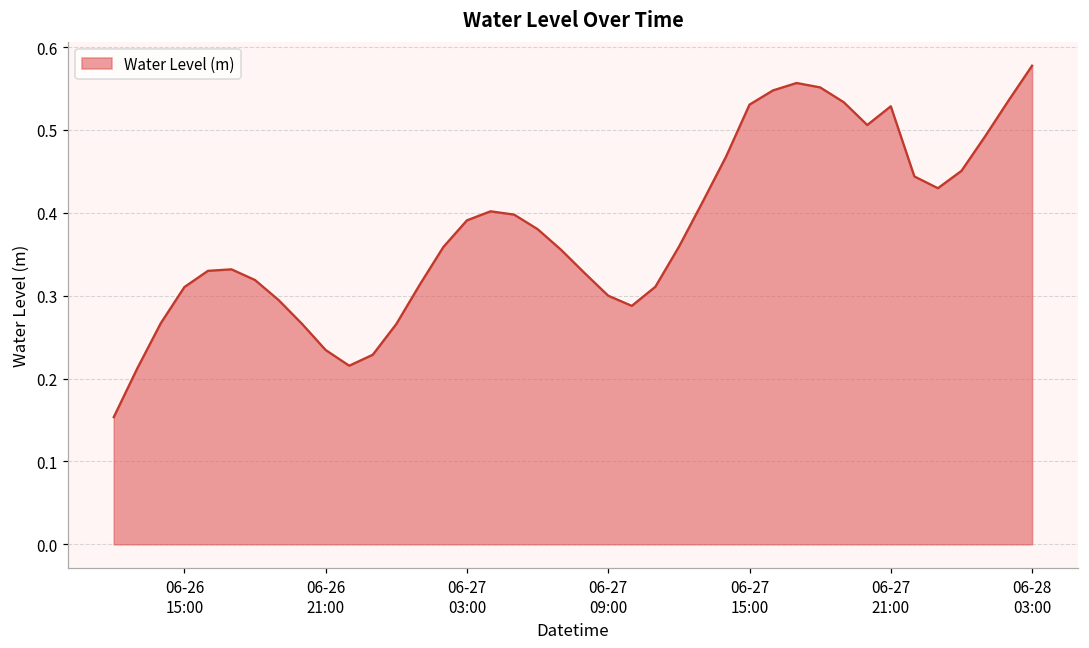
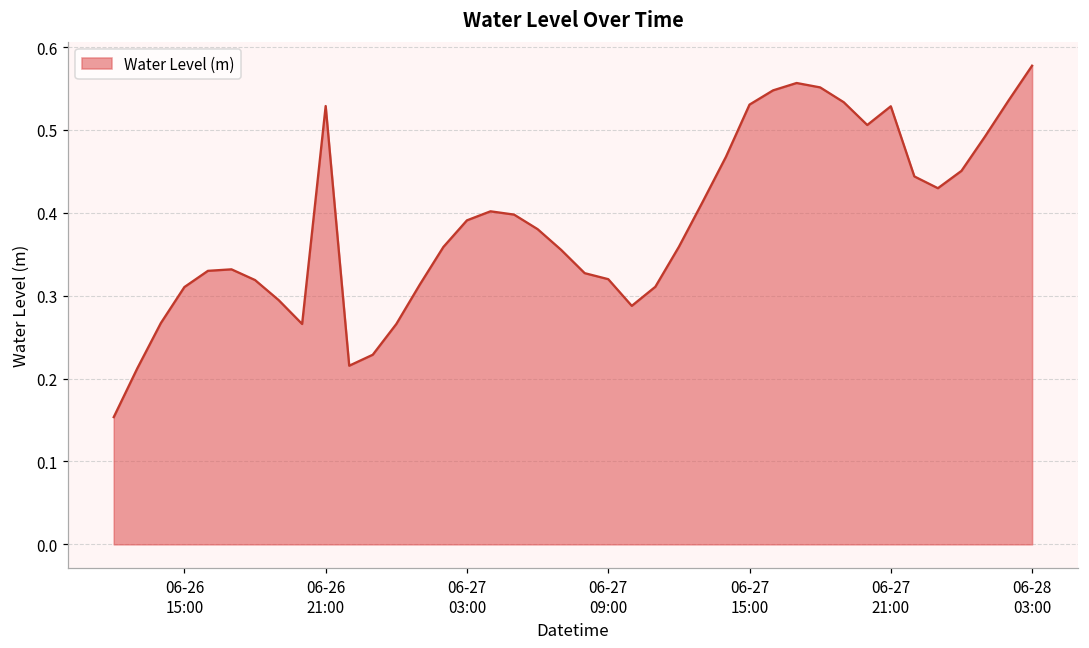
  {
    "06-26 15:00": 0.31,
-   "06-26 21:00": 0.23,
+   "06-26 21:00": 0.53,
    "06-27 03:00": 0.39,
-   "06-27 09:00": 0.30,
+   "06-27 09:00": 0.32,
    "06-27 15:00": 0.53,
    "06-27 21:00": 0.53,
    "06-28 03:00": 0.58
  }
